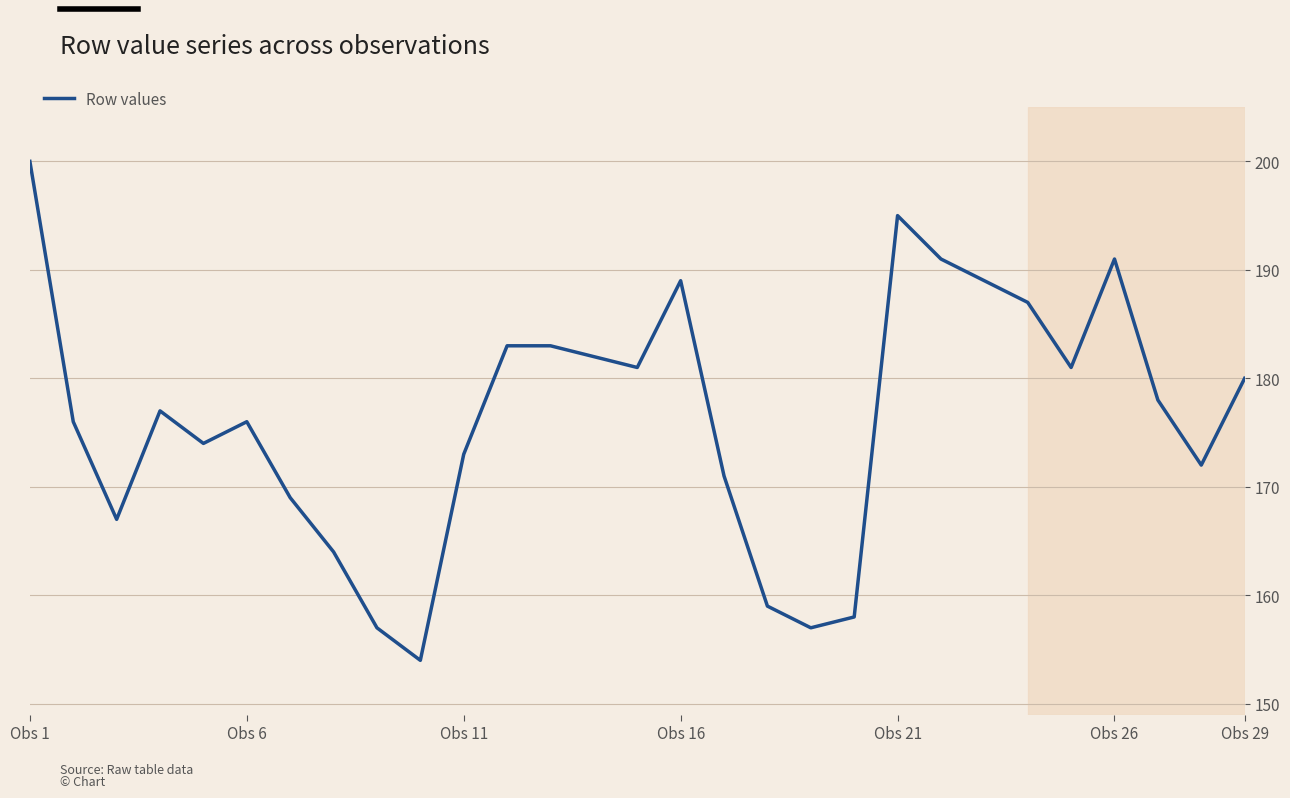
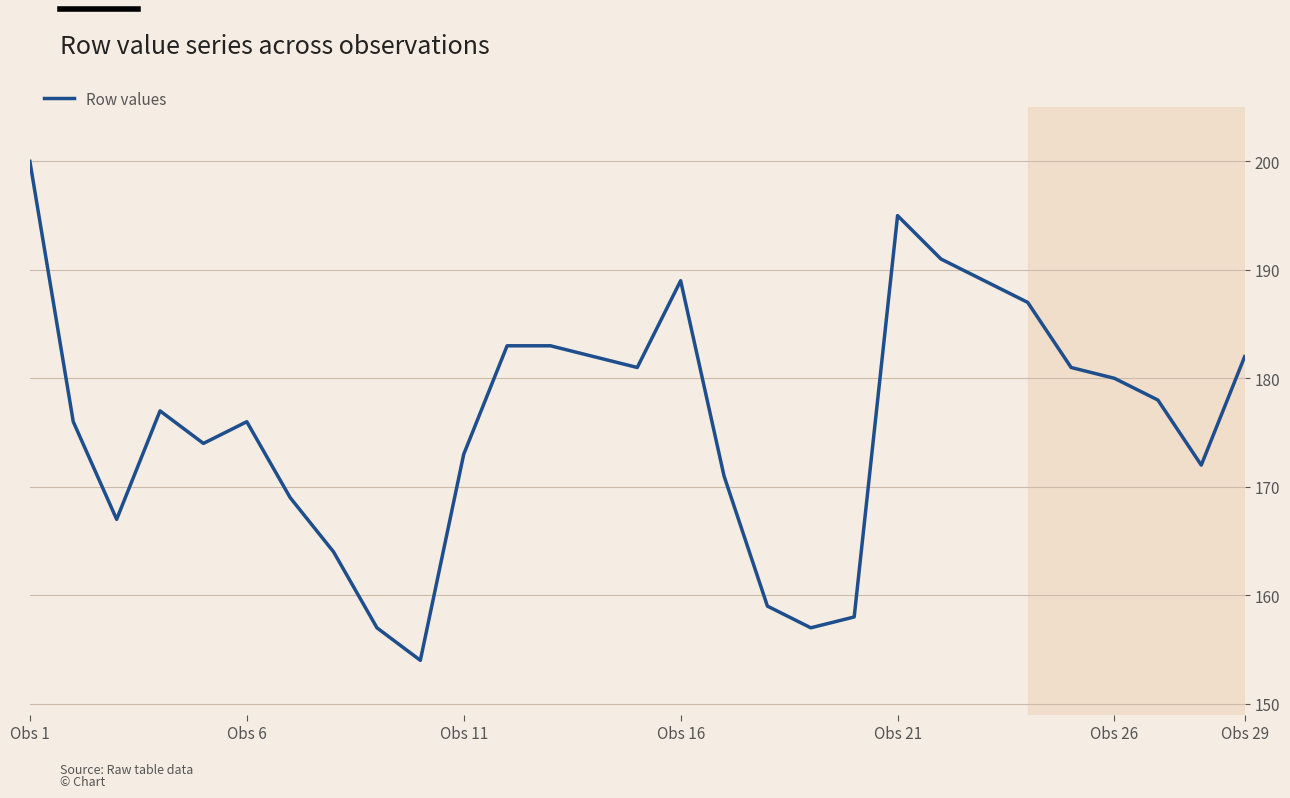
  {
    "Obs 1": 200,
    "Obs 6": 176,
    "Obs 11": 173,
    "Obs 16": 189,
    "Obs 21": 195,
-   "Obs 26": 191,
-   "Obs 29": 180
+   "Obs 26": 180,
+   "Obs 29": 182
  }
